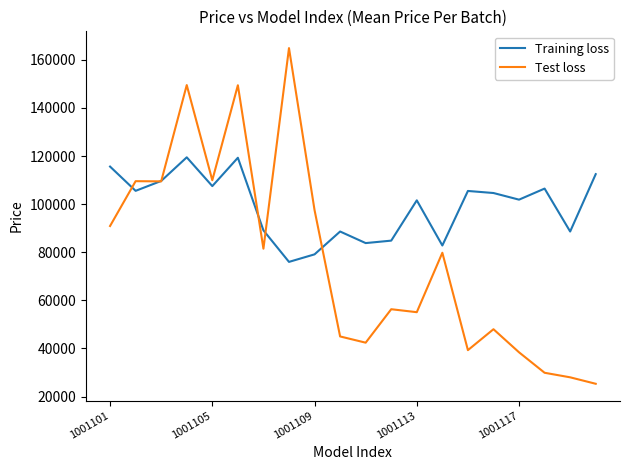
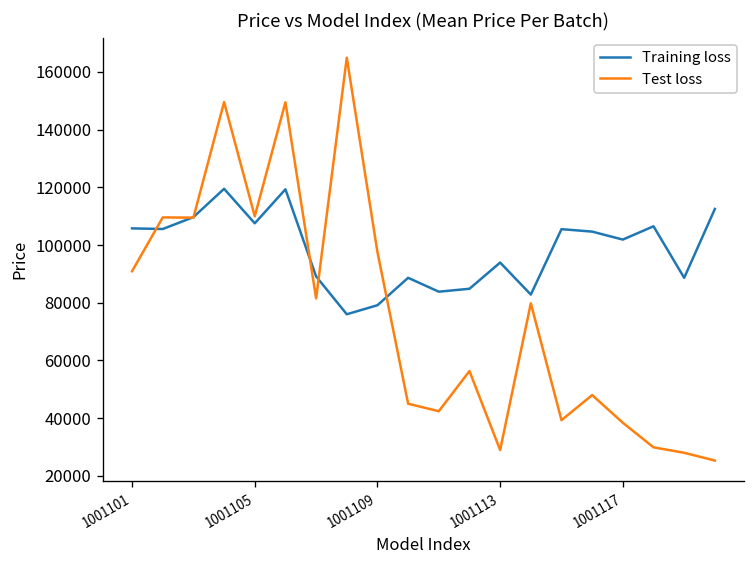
  {
    "Training loss": {
-     "1001101": 116000,
+     "1001101": 106000,
      "1001105": 108000,
      "1001109": 79000,
-     "1001113": 102000,
+     "1001113": 94000,
      "1001117": 102000
    },
    "Test loss": {
      "1001101": 91000,
      "1001105": 110000,
      "1001109": 98000,
-     "1001113": 55000,
+     "1001113": 29000,
      "1001117": 38000
    }
  }
